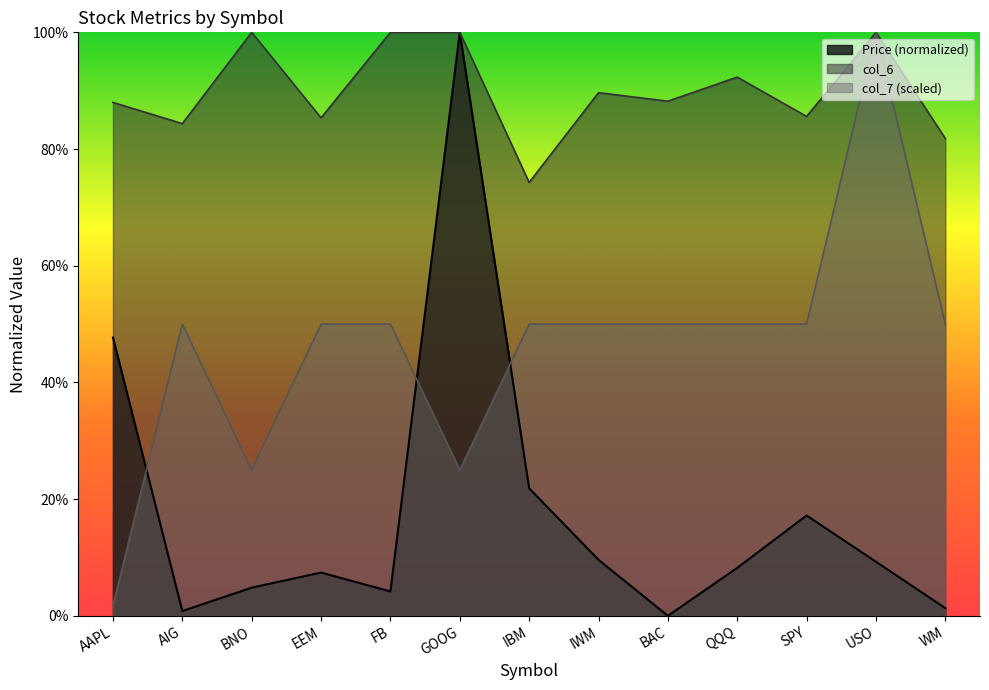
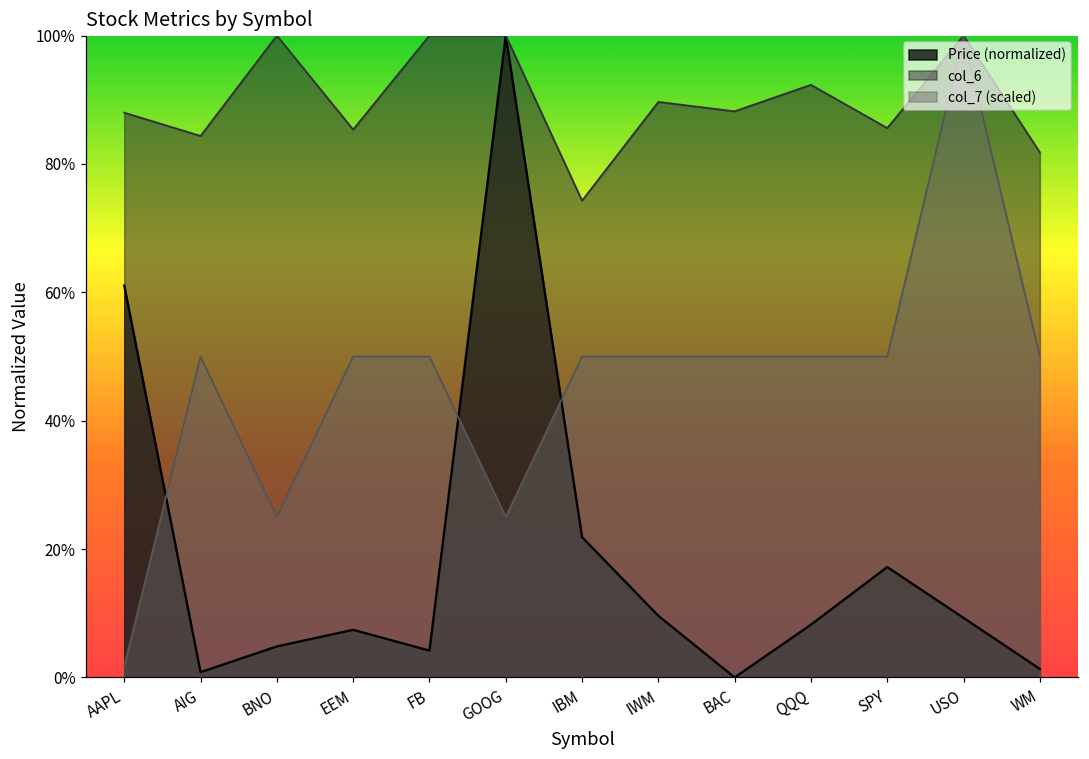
  {
    "Price (normalized)": {
-     "AAPL": "48%",
+     "AAPL": "61%",
      "AIG": "1%",
      "BNO": "5%",
      "EEM": "7%",
      "FB": "4%",
      "IBM": "22%",
      "IWM": "10%",
      "BAC": "0%",
      "QQQ": "8%",
      "SPY": "17%",
      "USO": "9%",
      "WM": "1%"
    }
  }
